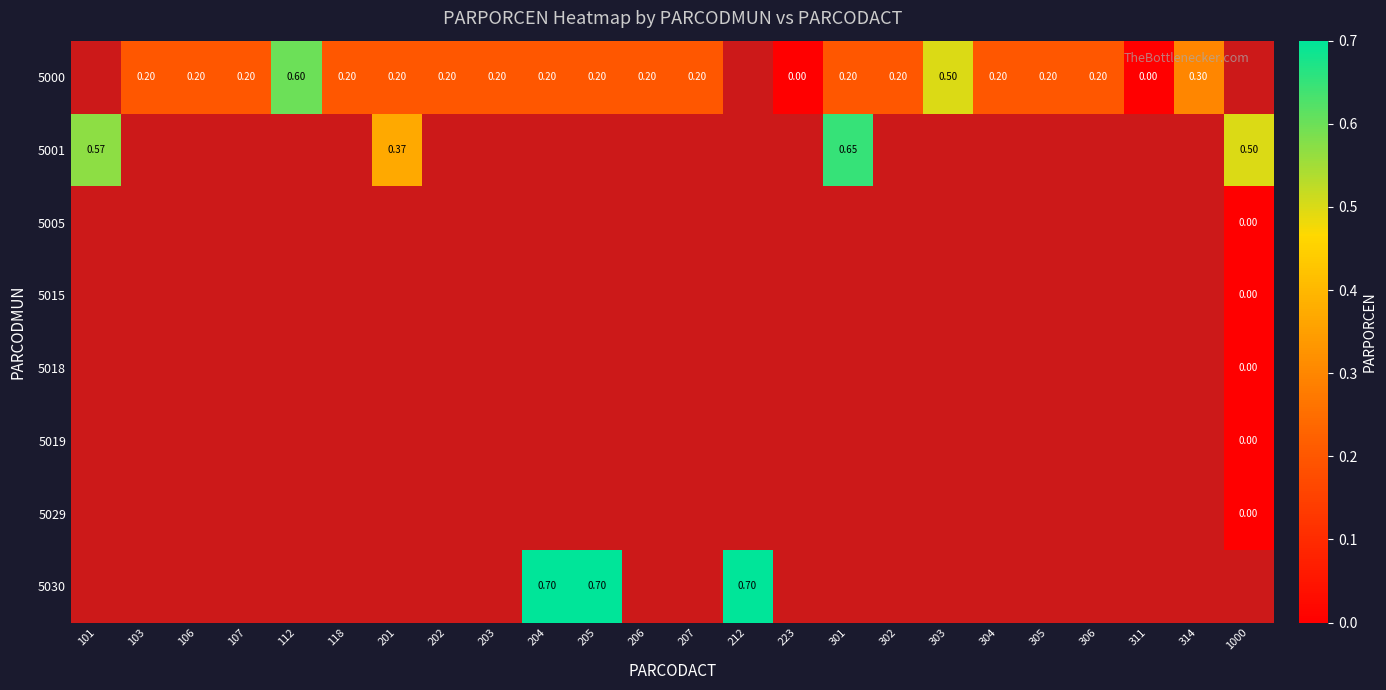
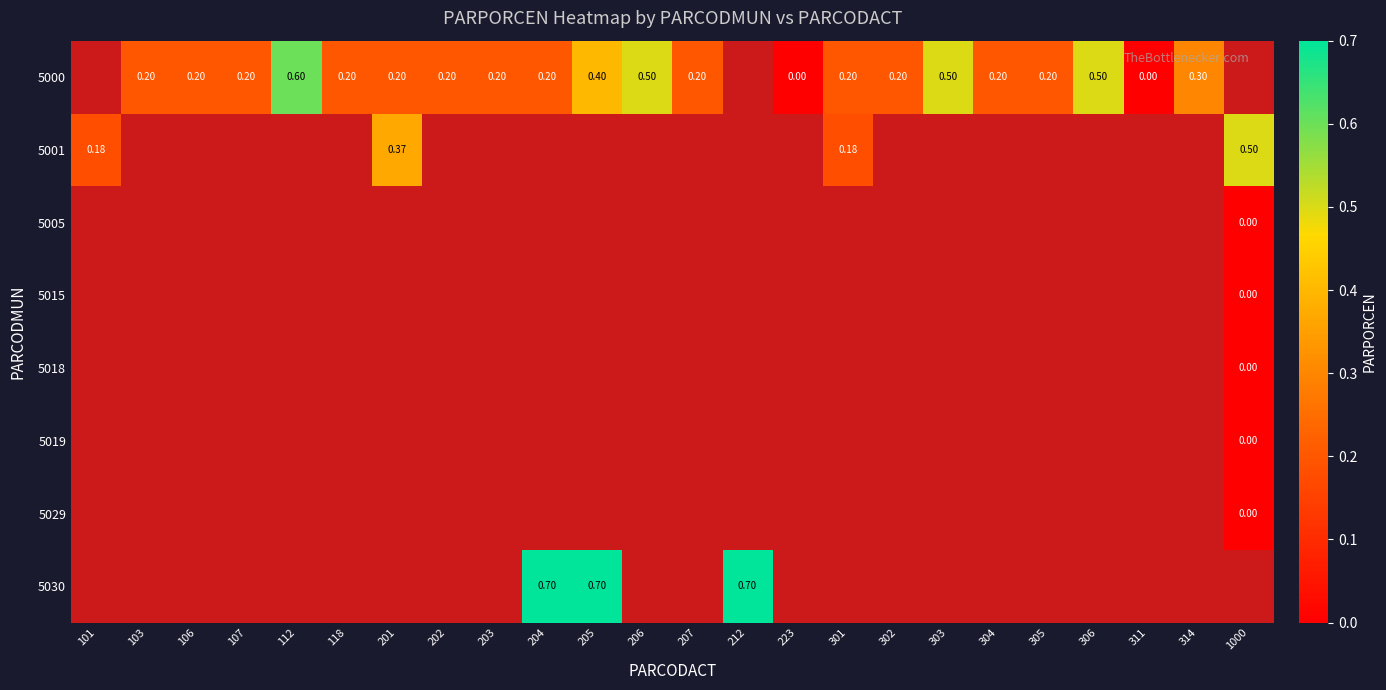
  {
    "5000": {
      "103": 0.20,
      "106": 0.20,
      "107": 0.20,
      "112": 0.60,
      "118": 0.20,
      "201": 0.20,
      "202": 0.20,
      "203": 0.20,
      "204": 0.20,
-     "205": 0.20,
-     "206": 0.20,
+     "205": 0.40,
+     "206": 0.50,
      "207": 0.20,
      "223": 0.00,
      "301": 0.20,
      "302": 0.20,
      "303": 0.50,
      "304": 0.20,
      "305": 0.20,
-     "306": 0.20,
+     "306": 0.50,
      "311": 0.00
    },
    "5001": {
-     "101": 0.57,
+     "101": 0.18,
      "201": 0.37,
-     "301": 0.65,
+     "301": 0.18,
      "1000": 0.50
    },
    "5005": {
      "1000": 0.00
    },
    "5015": {
      "1000": 0.00
    },
    "5018": {
      "1000": 0.00
    },
    "5019": {
      "1000": 0.00
    },
    "5029": {
      "1000": 0.00
    },
    "5030": {
      "204": 0.70,
      "205": 0.70,
      "212": 0.70
    }
  }
